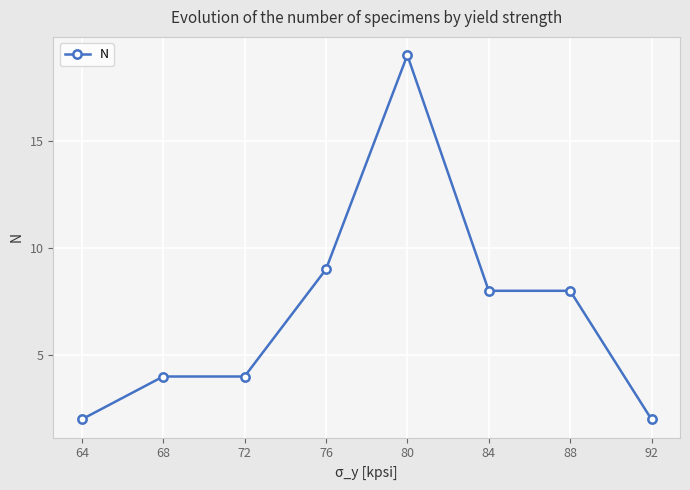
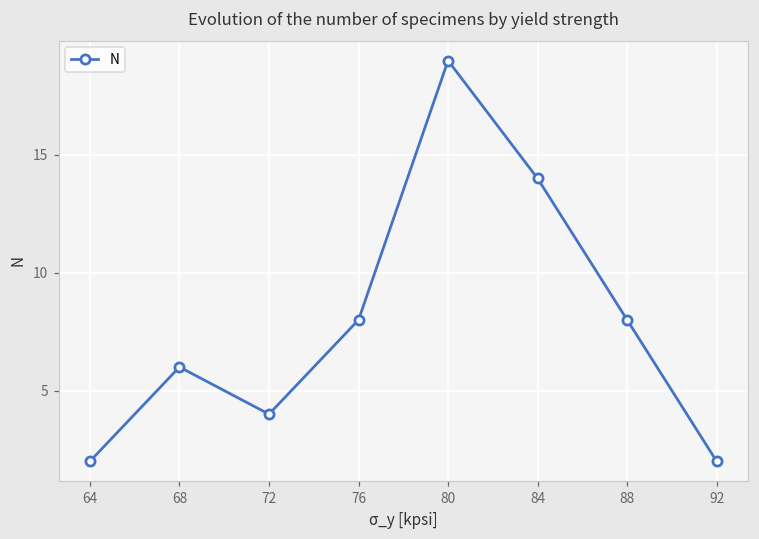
  {
    "64": 2,
-   "68": 4,
+   "68": 6,
    "72": 4,
-   "76": 9,
+   "76": 8,
    "80": 19,
-   "84": 8,
+   "84": 14,
    "88": 8,
    "92": 2
  }
